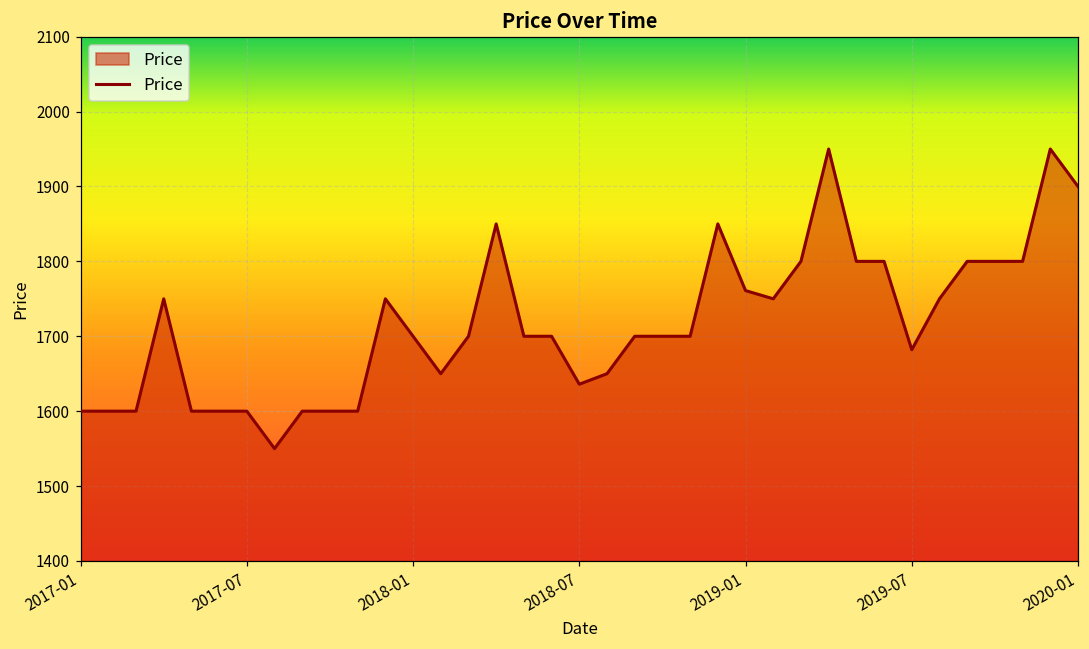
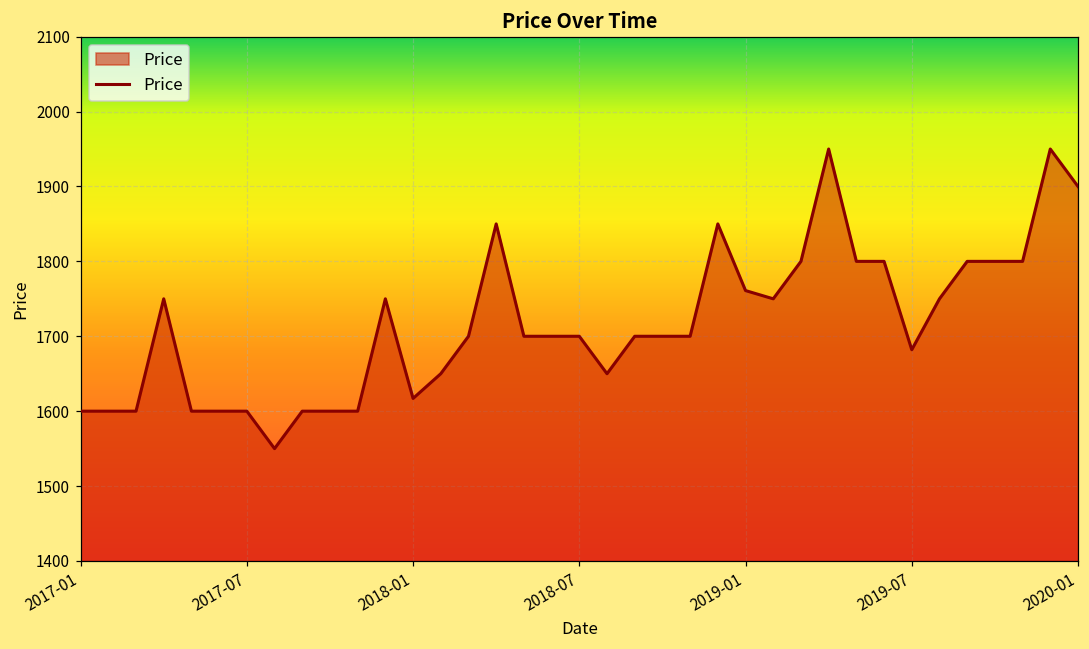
  {
    "2017-01": 1600,
    "2017-07": 1600,
-   "2018-01": 1700,
-   "2018-07": 1640,
+   "2018-01": 1620,
+   "2018-07": 1700,
    "2019-01": 1760,
    "2019-07": 1680,
    "2020-01": 1900
  }
